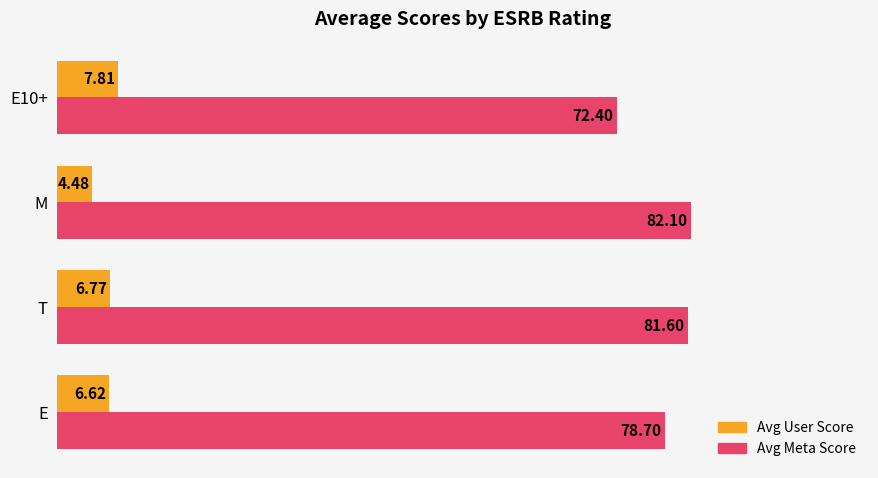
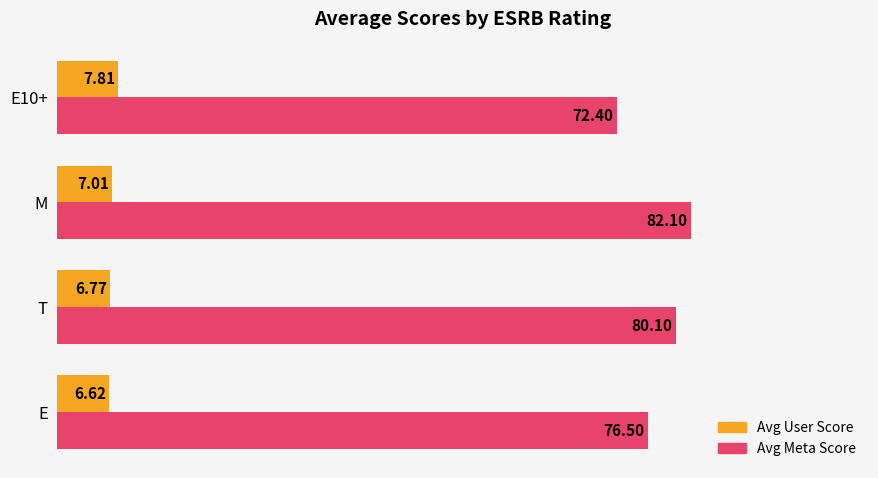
  {
    "Avg User Score": {
      "E10+": 7.81,
-     "M": 4.48,
+     "M": 7.01,
      "T": 6.77,
      "E": 6.62
    },
    "Avg Meta Score": {
      "E10+": 72.40,
      "M": 82.10,
-     "T": 81.60,
-     "E": 78.70
+     "T": 80.10,
+     "E": 76.50
    }
  }
